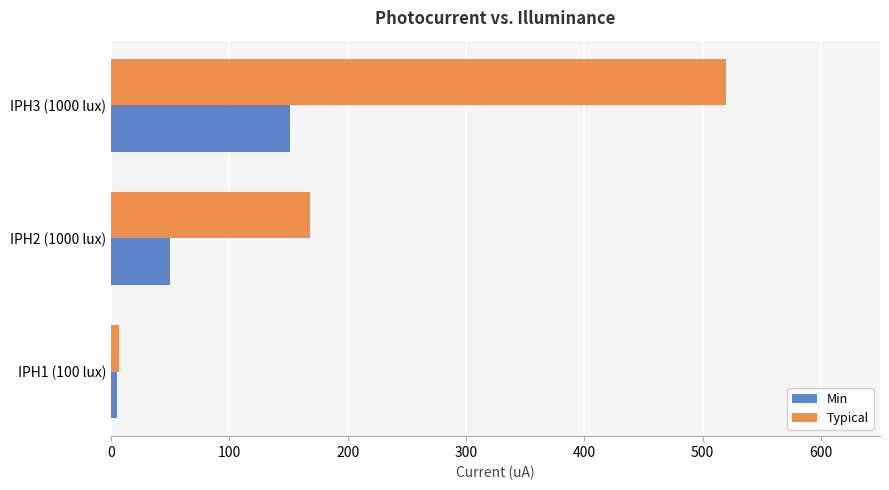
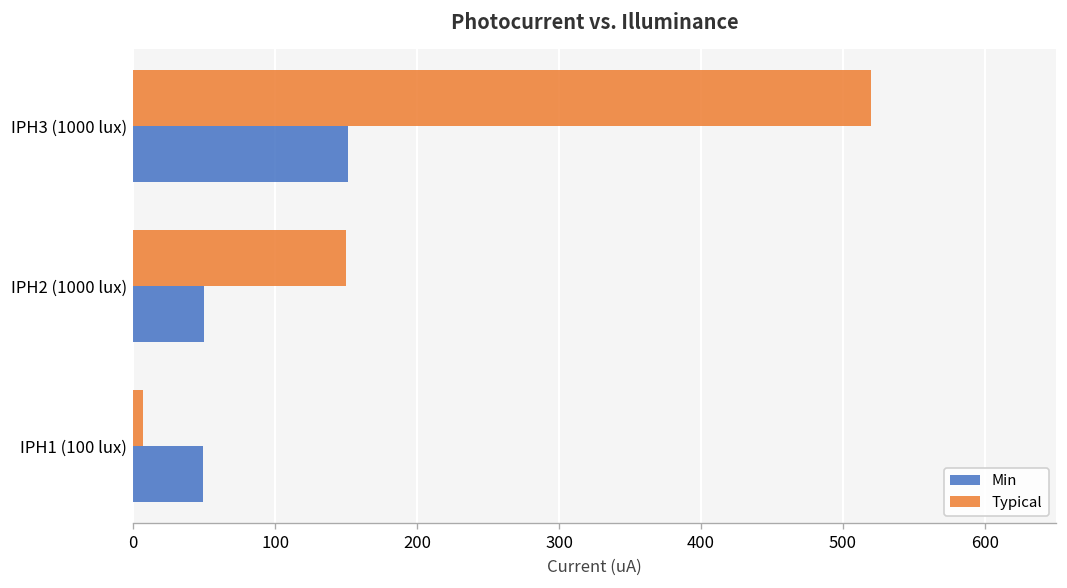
  {
    "Min": {
      "IPH3 (1000 lux)": 151,
      "IPH2 (1000 lux)": 50,
-     "IPH1 (100 lux)": 5
+     "IPH1 (100 lux)": 49
    },
    "Typical": {
      "IPH3 (1000 lux)": 520,
-     "IPH2 (1000 lux)": 168,
+     "IPH2 (1000 lux)": 150,
      "IPH1 (100 lux)": 7
    }
  }
